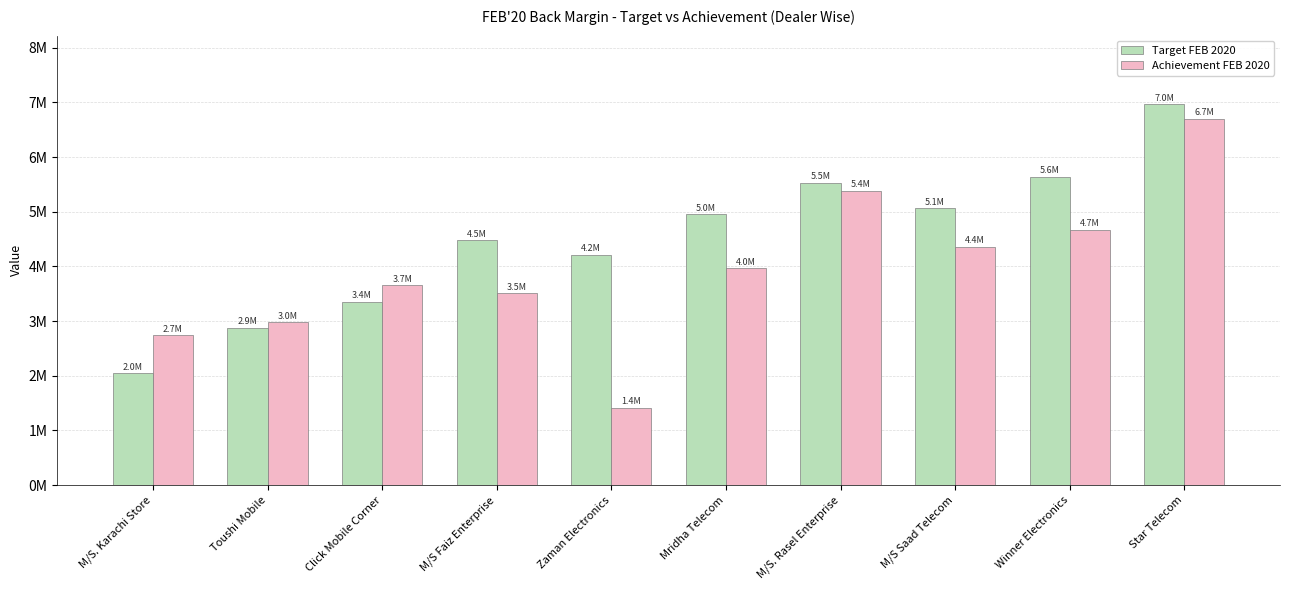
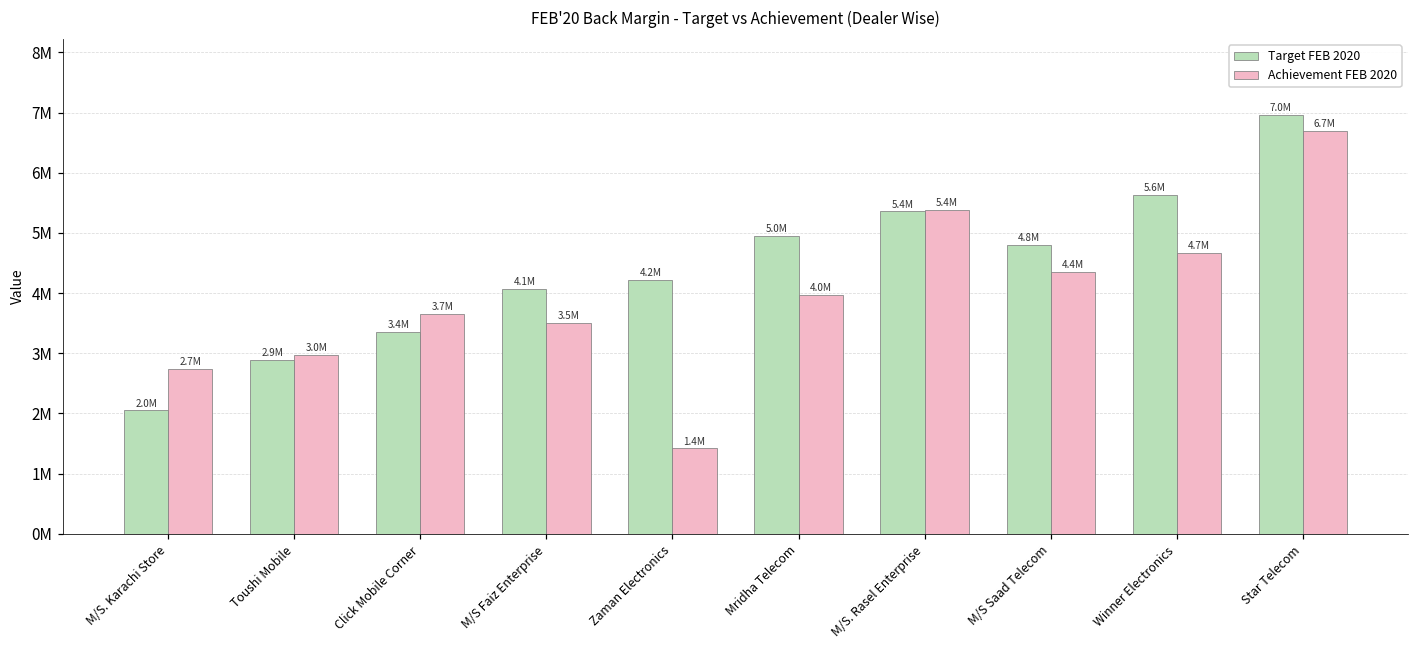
  {
    "Target FEB 2020": {
      "M/S. Karachi Store": "2.0M",
      "Toushi Mobile": "2.9M",
      "Click Mobile Corner": "3.4M",
-     "M/S Faiz Enterprise": "4.5M",
+     "M/S Faiz Enterprise": "4.1M",
      "Zaman Electronics": "4.2M",
      "Mridha Telecom": "5.0M",
-     "M/S. Rasel Enterprise": "5.5M",
-     "M/S Saad Telecom": "5.1M",
+     "M/S. Rasel Enterprise": "5.4M",
+     "M/S Saad Telecom": "4.8M",
      "Winner Electronics": "5.6M",
      "Star Telecom": "7.0M"
    },
    "Achievement FEB 2020": {
      "M/S. Karachi Store": "2.7M",
      "Toushi Mobile": "3.0M",
      "Click Mobile Corner": "3.7M",
      "M/S Faiz Enterprise": "3.5M",
      "Zaman Electronics": "1.4M",
      "Mridha Telecom": "4.0M",
      "M/S. Rasel Enterprise": "5.4M",
      "M/S Saad Telecom": "4.4M",
      "Winner Electronics": "4.7M",
      "Star Telecom": "6.7M"
    }
  }
